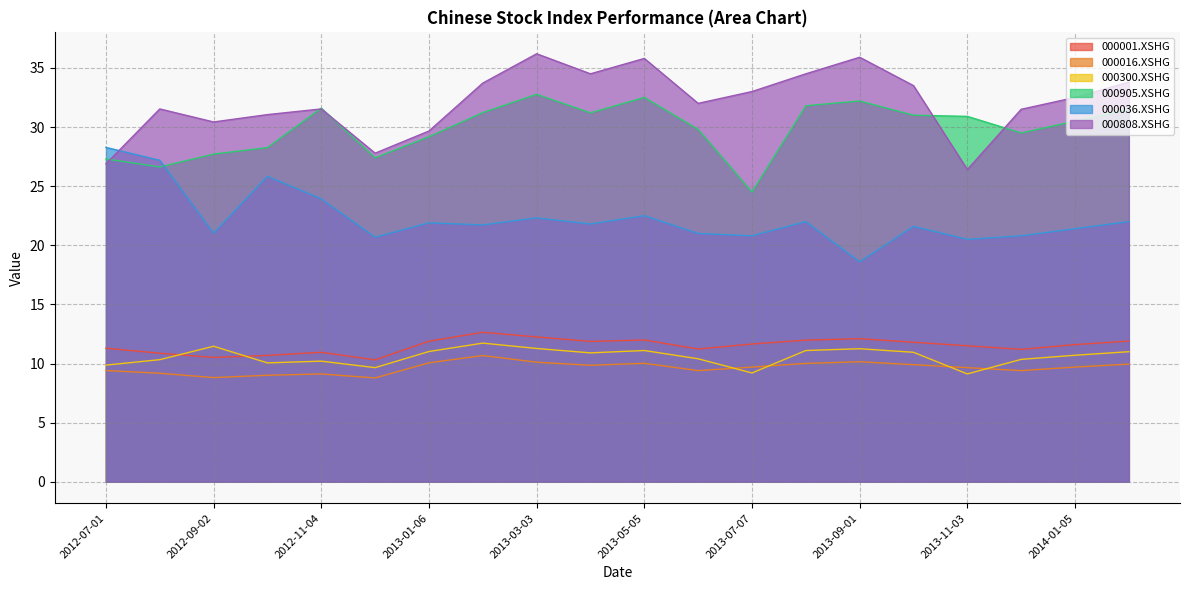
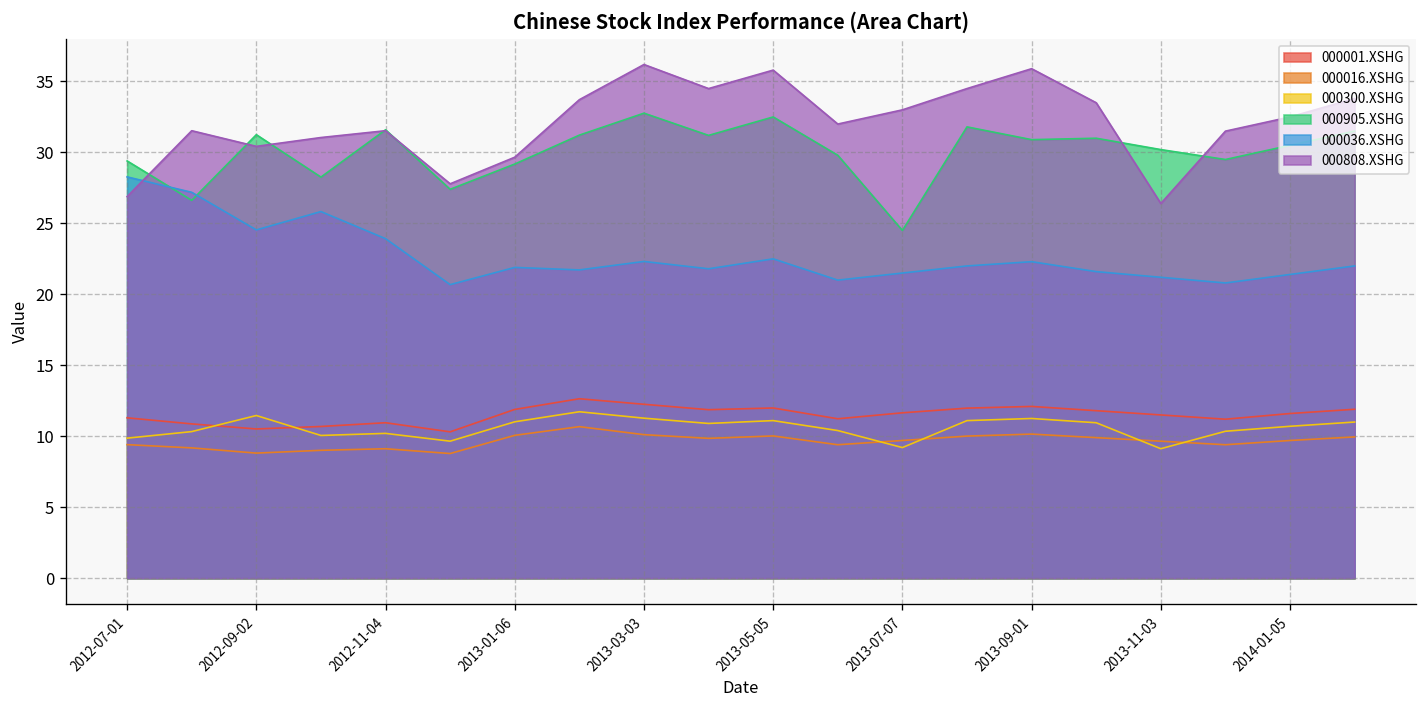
  {
    "000300.XSHG": {
      "2012-07-01": 9.9,
      "2012-09-02": 11.5,
      "2012-11-04": 10.2,
      "2013-01-06": 11.0,
      "2013-03-03": 11.3,
      "2013-05-05": 11.1,
      "2013-07-07": 9.2,
      "2013-09-01": 11.3,
      "2013-11-03": 9.1,
      "2014-01-05": 10.7
    },
    "000905.XSHG": {
-     "2012-07-01": 27.3,
-     "2012-09-02": 27.7,
+     "2012-07-01": 29.4,
+     "2012-09-02": 31.3,
      "2013-01-06": 29.2,
      "2013-03-03": 32.8,
      "2013-05-05": 32.5,
      "2013-07-07": 24.5,
-     "2013-09-01": 32.2,
-     "2013-11-03": 30.9
+     "2013-09-01": 30.9,
+     "2013-11-03": 30.2
    },
    "000036.XSHG": {
      "2012-07-01": 28.3,
-     "2012-09-02": 21.0,
+     "2012-09-02": 24.5,
      "2012-11-04": 23.9,
      "2013-01-06": 21.9,
      "2013-03-03": 22.3,
      "2013-05-05": 22.5,
-     "2013-07-07": 20.8,
-     "2013-09-01": 18.6,
-     "2013-11-03": 20.5,
+     "2013-07-07": 21.5,
+     "2013-09-01": 22.3,
+     "2013-11-03": 21.2,
      "2014-01-05": 21.4
    },
    "000808.XSHG": {
      "2012-07-01": 26.9,
      "2012-09-02": 30.4,
      "2013-01-06": 29.7,
      "2013-03-03": 36.2,
      "2013-05-05": 35.8,
      "2013-07-07": 33.0,
      "2013-09-01": 35.9,
      "2013-11-03": 26.4
    }
  }
